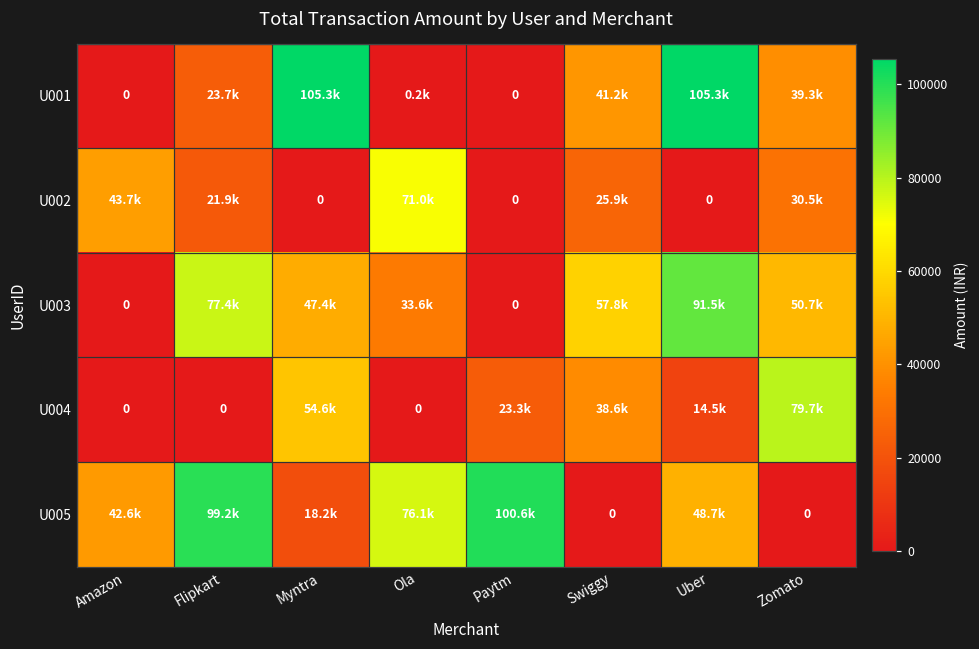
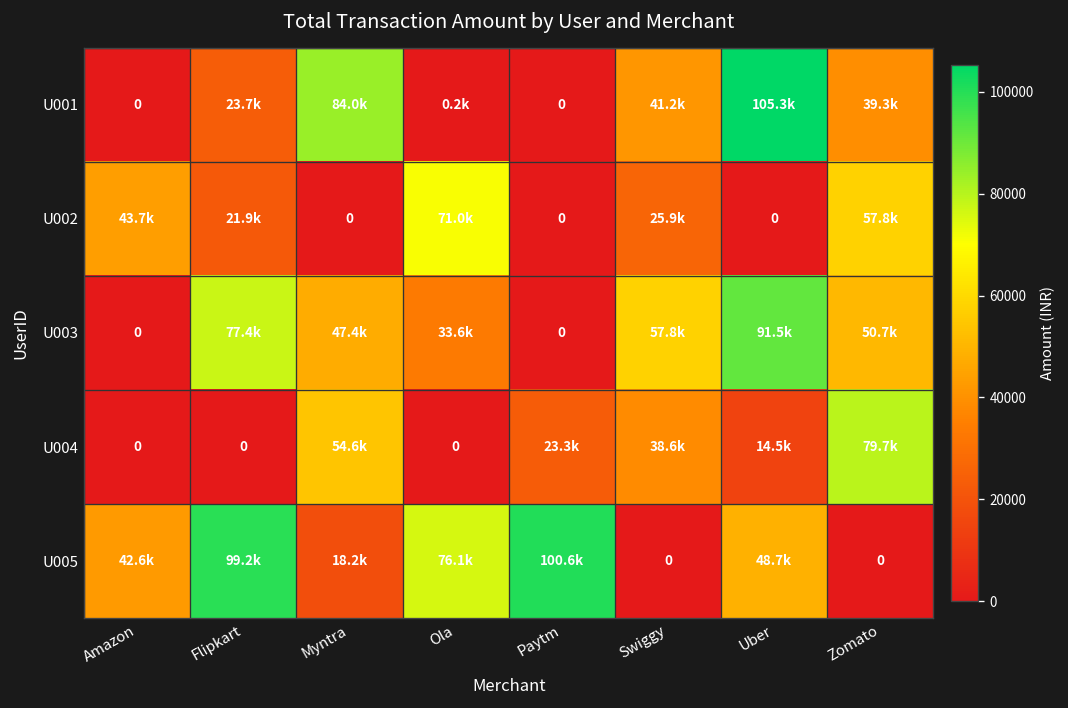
  {
    "U001": {
      "Amazon": "0",
      "Flipkart": "23.7k",
-     "Myntra": "105.3k",
+     "Myntra": "84.0k",
      "Ola": "0.2k",
      "Paytm": "0",
      "Swiggy": "41.2k",
      "Uber": "105.3k",
      "Zomato": "39.3k"
    },
    "U002": {
      "Amazon": "43.7k",
      "Flipkart": "21.9k",
      "Myntra": "0",
      "Ola": "71.0k",
      "Paytm": "0",
      "Swiggy": "25.9k",
      "Uber": "0",
-     "Zomato": "30.5k"
+     "Zomato": "57.8k"
    },
    "U003": {
      "Amazon": "0",
      "Flipkart": "77.4k",
      "Myntra": "47.4k",
      "Ola": "33.6k",
      "Paytm": "0",
      "Swiggy": "57.8k",
      "Uber": "91.5k",
      "Zomato": "50.7k"
    },
    "U004": {
      "Amazon": "0",
      "Flipkart": "0",
      "Myntra": "54.6k",
      "Ola": "0",
      "Paytm": "23.3k",
      "Swiggy": "38.6k",
      "Uber": "14.5k",
      "Zomato": "79.7k"
    },
    "U005": {
      "Amazon": "42.6k",
      "Flipkart": "99.2k",
      "Myntra": "18.2k",
      "Ola": "76.1k",
      "Paytm": "100.6k",
      "Swiggy": "0",
      "Uber": "48.7k",
      "Zomato": "0"
    }
  }
